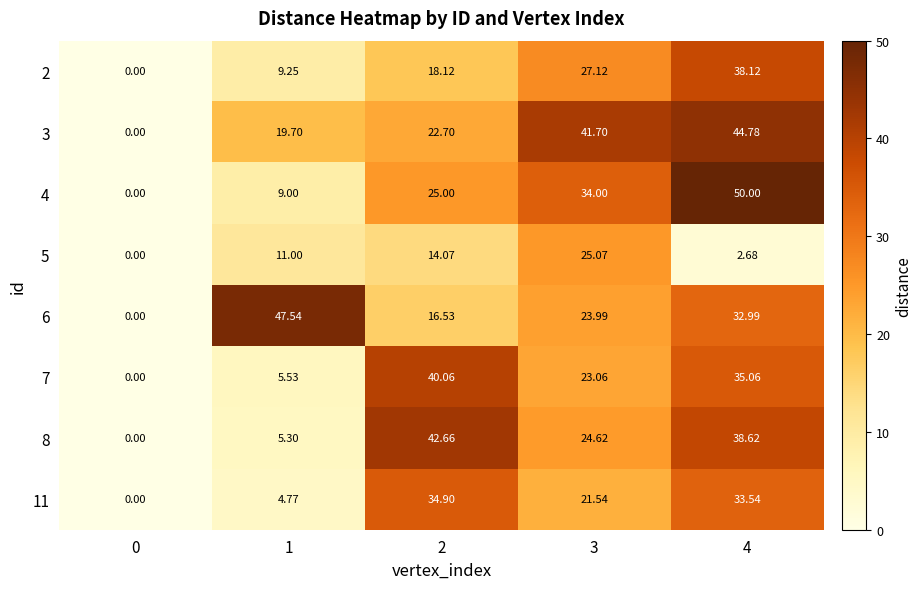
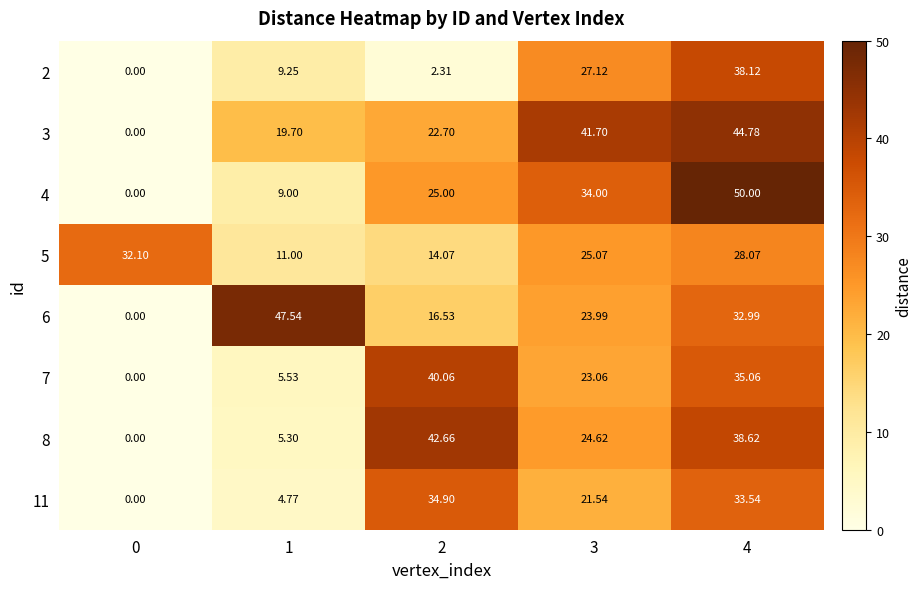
  {
    "2": {
      "0": 0.00,
      "1": 9.25,
-     "2": 18.12,
+     "2": 2.31,
      "3": 27.12,
      "4": 38.12
    },
    "3": {
      "0": 0.00,
      "1": 19.70,
      "2": 22.70,
      "3": 41.70,
      "4": 44.78
    },
    "4": {
      "0": 0.00,
      "1": 9.00,
      "2": 25.00,
      "3": 34.00,
      "4": 50.00
    },
    "5": {
-     "0": 0.00,
+     "0": 32.10,
      "1": 11.00,
      "2": 14.07,
      "3": 25.07,
-     "4": 2.68
+     "4": 28.07
    },
    "6": {
      "0": 0.00,
      "1": 47.54,
      "2": 16.53,
      "3": 23.99,
      "4": 32.99
    },
    "7": {
      "0": 0.00,
      "1": 5.53,
      "2": 40.06,
      "3": 23.06,
      "4": 35.06
    },
    "8": {
      "0": 0.00,
      "1": 5.30,
      "2": 42.66,
      "3": 24.62,
      "4": 38.62
    },
    "11": {
      "0": 0.00,
      "1": 4.77,
      "2": 34.90,
      "3": 21.54,
      "4": 33.54
    }
  }
